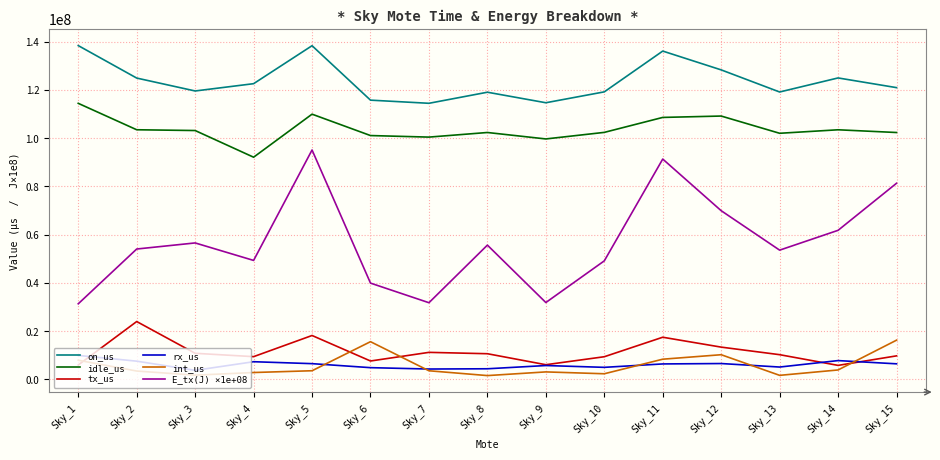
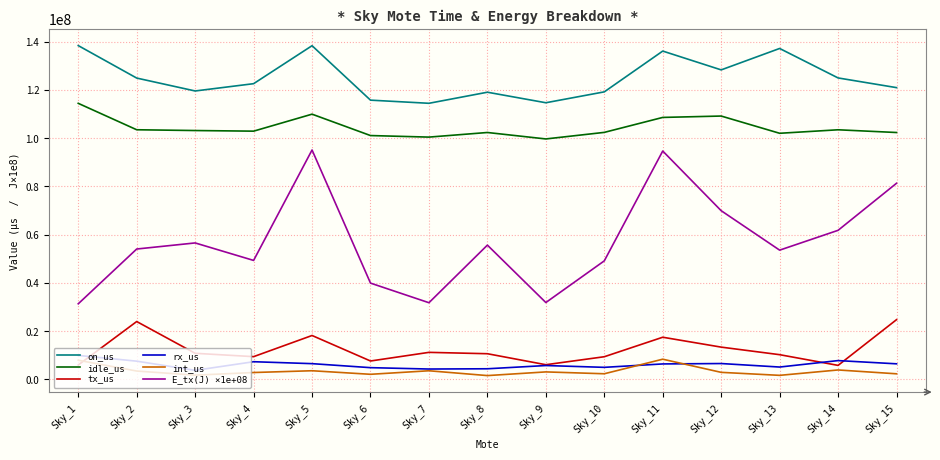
  {
    "on_us": {
      "Sky_1": 138000000,
      "Sky_2": 125000000,
      "Sky_3": 120000000,
      "Sky_4": 123000000,
      "Sky_5": 138000000,
      "Sky_6": 116000000,
      "Sky_7": 114000000,
      "Sky_8": 119000000,
      "Sky_9": 115000000,
      "Sky_10": 119000000,
      "Sky_11": 136000000,
      "Sky_12": 128000000,
-     "Sky_13": 119000000,
+     "Sky_13": 137000000,
      "Sky_14": 125000000,
      "Sky_15": 121000000
    },
    "idle_us": {
      "Sky_1": 114000000,
      "Sky_2": 104000000,
      "Sky_3": 103000000,
-     "Sky_4": 92000000,
+     "Sky_4": 103000000,
      "Sky_5": 110000000,
      "Sky_6": 101000000,
      "Sky_7": 100000000,
      "Sky_8": 102000000,
      "Sky_9": 100000000,
      "Sky_10": 102000000,
      "Sky_11": 109000000,
      "Sky_12": 109000000,
      "Sky_13": 102000000,
      "Sky_14": 104000000,
      "Sky_15": 102000000
    },
    "tx_us": {
      "Sky_2": 24000000,
      "Sky_4": 9000000,
      "Sky_5": 18000000,
      "Sky_6": 8000000,
      "Sky_7": 11000000,
      "Sky_8": 11000000,
      "Sky_10": 9000000,
      "Sky_11": 18000000,
      "Sky_12": 13000000,
      "Sky_13": 10000000,
      "Sky_14": 6000000,
-     "Sky_15": 10000000
+     "Sky_15": 25000000
    },
    "rx_us": {
      "Sky_4": 7000000,
      "Sky_5": 7000000,
      "Sky_6": 5000000,
      "Sky_8": 4000000,
      "Sky_10": 5000000,
      "Sky_11": 6000000,
      "Sky_12": 7000000,
      "Sky_13": 5000000,
      "Sky_14": 8000000,
      "Sky_15": 6000000
    },
    "int_us": {
      "Sky_4": 3000000,
      "Sky_5": 4000000,
-     "Sky_6": 16000000,
+     "Sky_6": 2000000,
      "Sky_8": 2000000,
      "Sky_9": 3000000,
      "Sky_10": 2000000,
      "Sky_11": 8000000,
-     "Sky_12": 10000000,
+     "Sky_12": 3000000,
      "Sky_13": 2000000,
      "Sky_14": 4000000,
-     "Sky_15": 16000000
+     "Sky_15": 2000000
    },
    "E_tx(J) ×1e+08": {
      "Sky_1": 31000000,
      "Sky_2": 54000000,
      "Sky_3": 57000000,
      "Sky_4": 49000000,
      "Sky_5": 95000000,
      "Sky_6": 40000000,
      "Sky_7": 32000000,
      "Sky_8": 56000000,
      "Sky_9": 32000000,
      "Sky_10": 49000000,
-     "Sky_11": 91000000,
+     "Sky_11": 95000000,
      "Sky_12": 70000000,
      "Sky_13": 54000000,
      "Sky_14": 62000000,
      "Sky_15": 81000000
    }
  }
